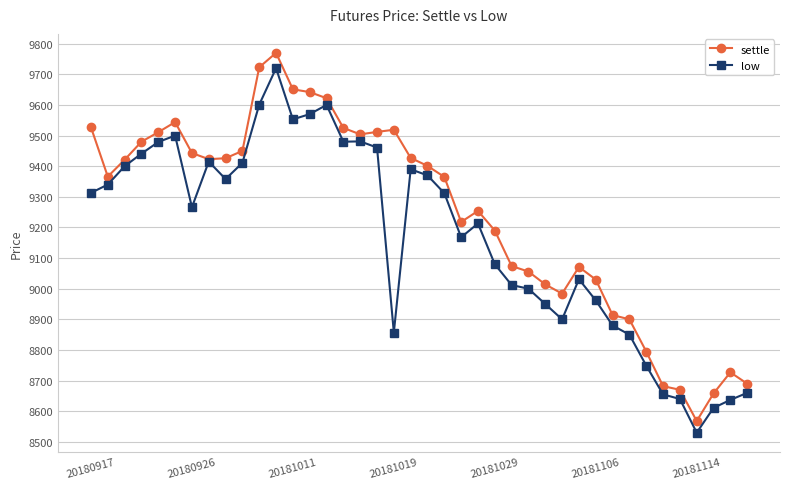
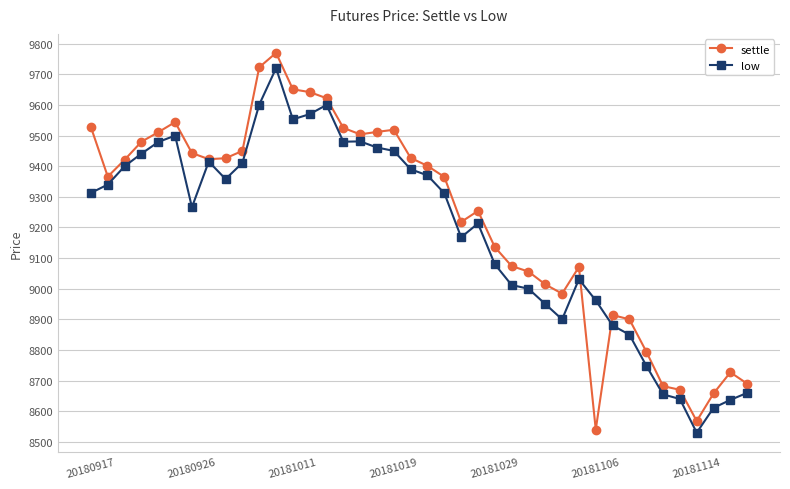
  {
    "settle": {
      "20180917": 9530,
      "20180926": 9440,
      "20181011": 9650,
      "20181019": 9520,
-     "20181029": 9190,
-     "20181106": 9030,
+     "20181029": 9140,
+     "20181106": 8540,
      "20181114": 8570
    },
    "low": {
      "20180917": 9310,
      "20180926": 9270,
      "20181011": 9550,
-     "20181019": 8860,
+     "20181019": 9450,
      "20181029": 9080,
      "20181106": 8960,
      "20181114": 8530
    }
  }
